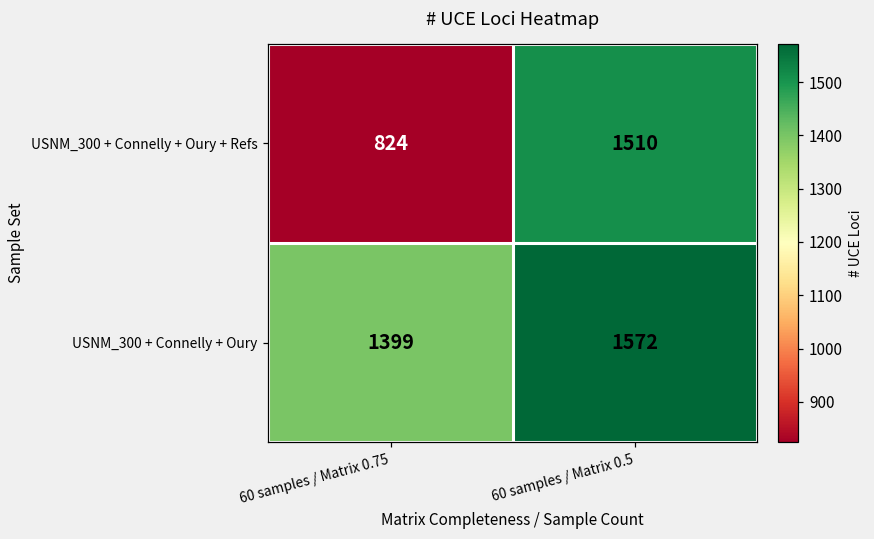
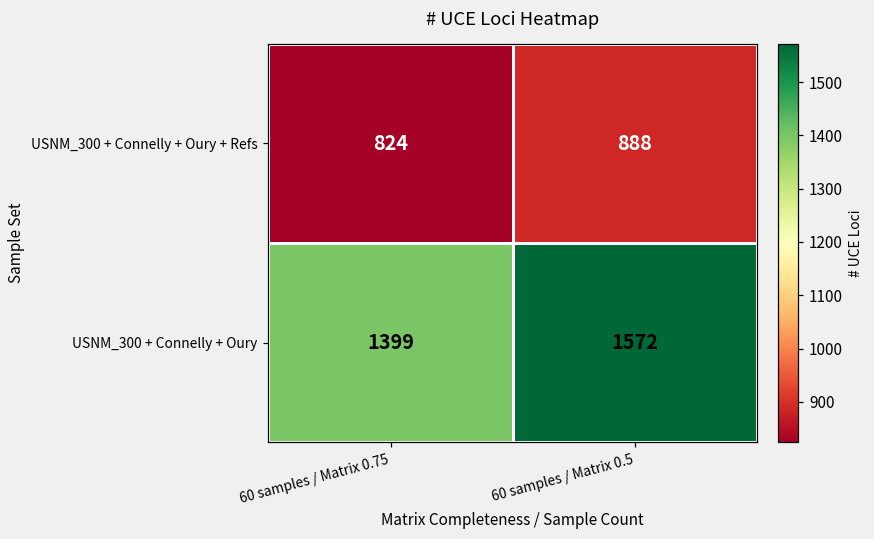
  {
    "USNM_300 + Connelly + Oury + Refs": {
      "60 samples / Matrix 0.75": 824,
-     "60 samples / Matrix 0.5": 1510
+     "60 samples / Matrix 0.5": 888
    },
    "USNM_300 + Connelly + Oury": {
      "60 samples / Matrix 0.75": 1399,
      "60 samples / Matrix 0.5": 1572
    }
  }
